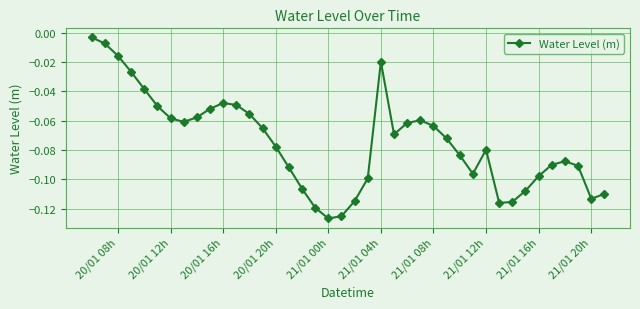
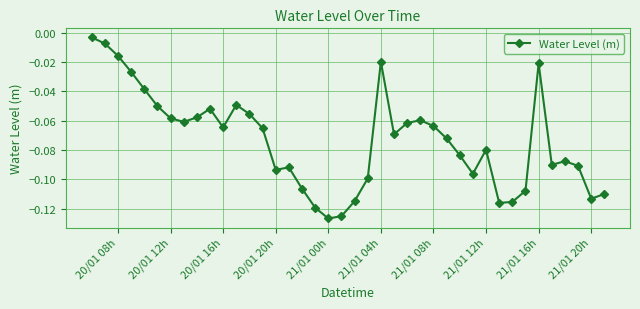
  {
    "20/01 08h": -0.016,
    "20/01 12h": -0.058,
-   "20/01 16h": -0.048,
-   "20/01 20h": -0.078,
+   "20/01 16h": -0.065,
+   "20/01 20h": -0.094,
    "21/01 00h": -0.127,
    "21/01 04h": -0.020,
    "21/01 08h": -0.064,
    "21/01 12h": -0.080,
-   "21/01 16h": -0.098,
+   "21/01 16h": -0.021,
    "21/01 20h": -0.113
  }
